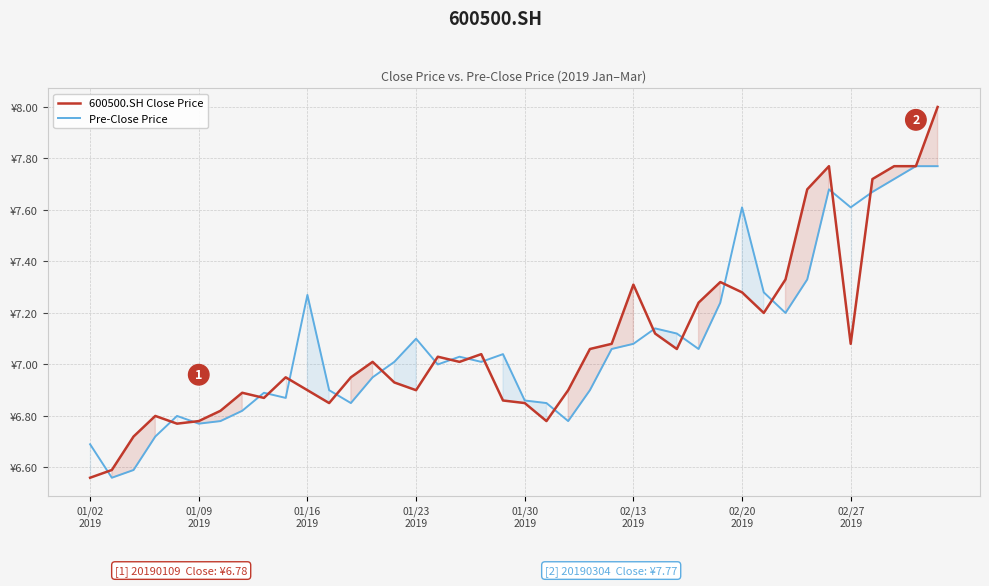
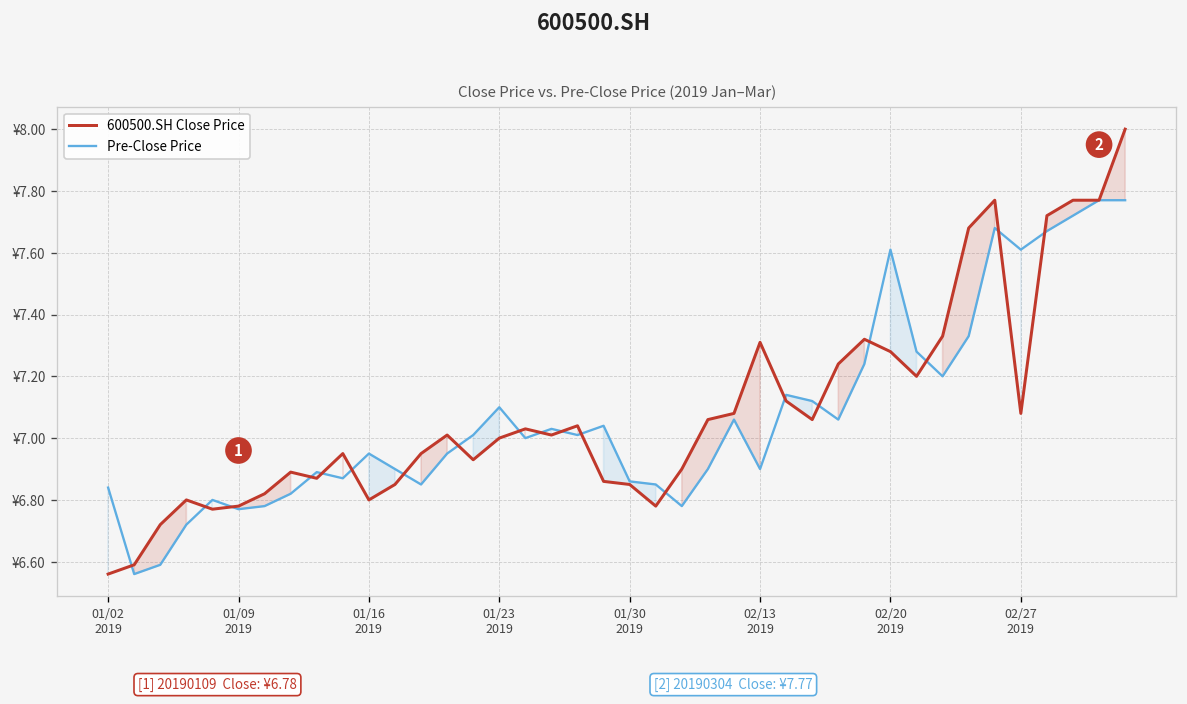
  {
    "600500.SH Close Price": {
      "01/02 2019": "¥6.56",
      "01/09 2019": "¥6.78",
-     "01/16 2019": "¥6.9",
-     "01/23 2019": "¥6.9",
+     "01/16 2019": "¥6.8",
+     "01/23 2019": "¥7.0",
      "01/30 2019": "¥6.85",
      "02/13 2019": "¥7.31",
      "02/20 2019": "¥7.28",
      "02/27 2019": "¥7.08"
    },
    "Pre-Close Price": {
-     "01/02 2019": "¥6.69",
+     "01/02 2019": "¥6.84",
      "01/09 2019": "¥6.77",
-     "01/16 2019": "¥7.27",
+     "01/16 2019": "¥6.95",
      "01/23 2019": "¥7.10",
      "01/30 2019": "¥6.86",
-     "02/13 2019": "¥7.08",
+     "02/13 2019": "¥6.90",
      "02/20 2019": "¥7.61",
      "02/27 2019": "¥7.61"
    }
  }
